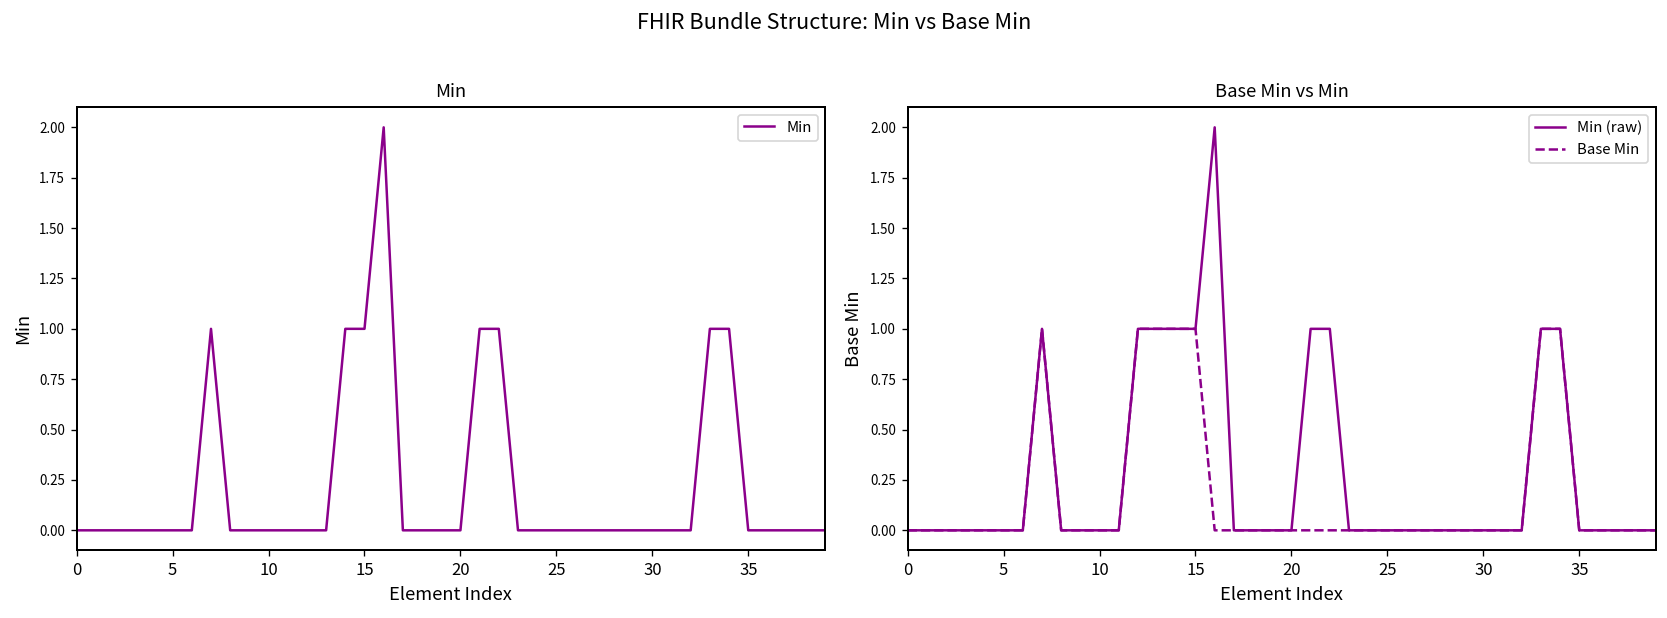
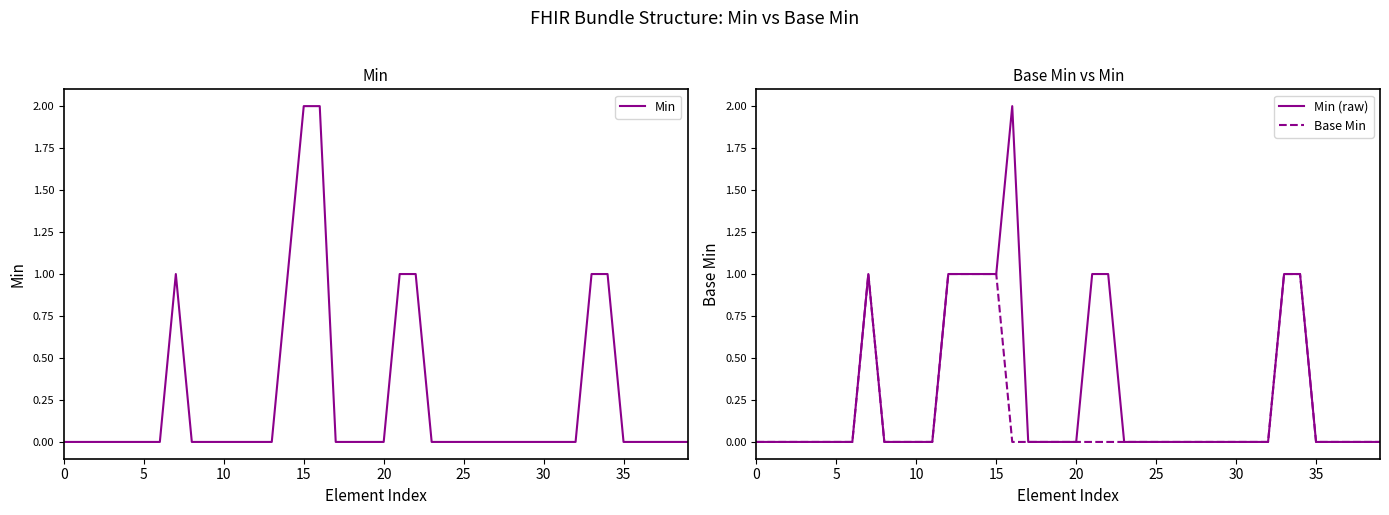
  {
    "Min": {
      "0": 0,
      "5": 0,
      "10": 0,
-     "15": 1,
+     "15": 2,
      "20": 0,
      "25": 0,
      "30": 0,
      "35": 0
    }
  }
